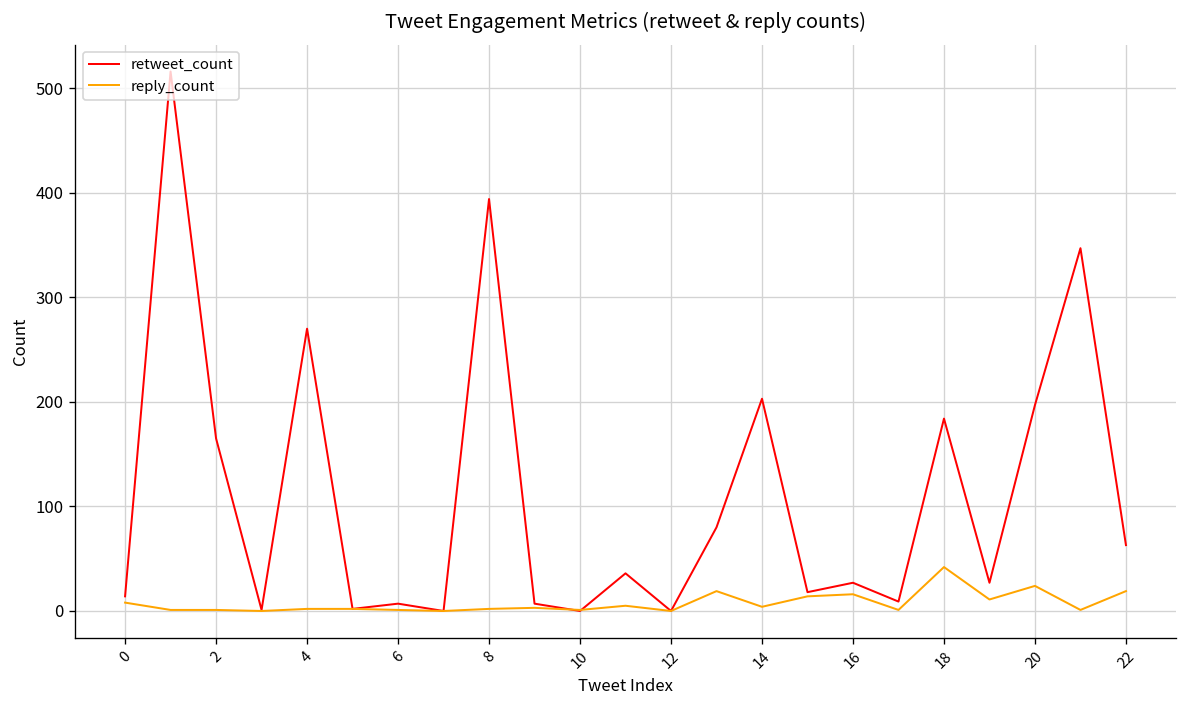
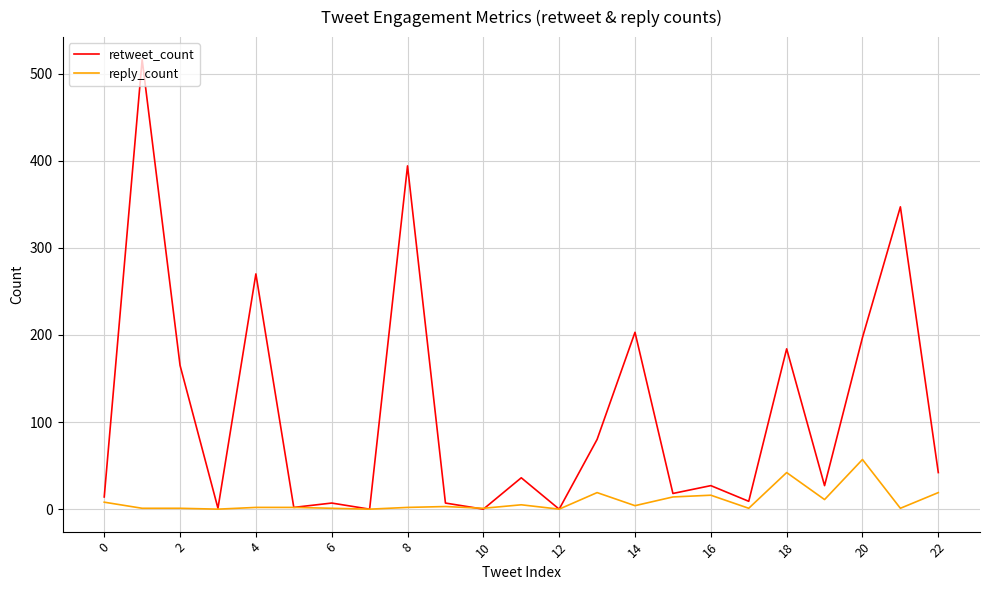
  {
    "retweet_count": {
      "0": 10,
      "2": 170,
      "4": 270,
      "6": 10,
      "8": 390,
      "14": 200,
      "16": 30,
      "18": 180,
      "20": 200,
-     "22": 60
+     "22": 40
    },
    "reply_count": {
      "0": 10,
      "2": 0,
      "4": 0,
      "6": 0,
      "8": 0,
      "14": 0,
      "16": 20,
      "18": 40,
-     "20": 20,
+     "20": 60,
      "22": 20
    }
  }
